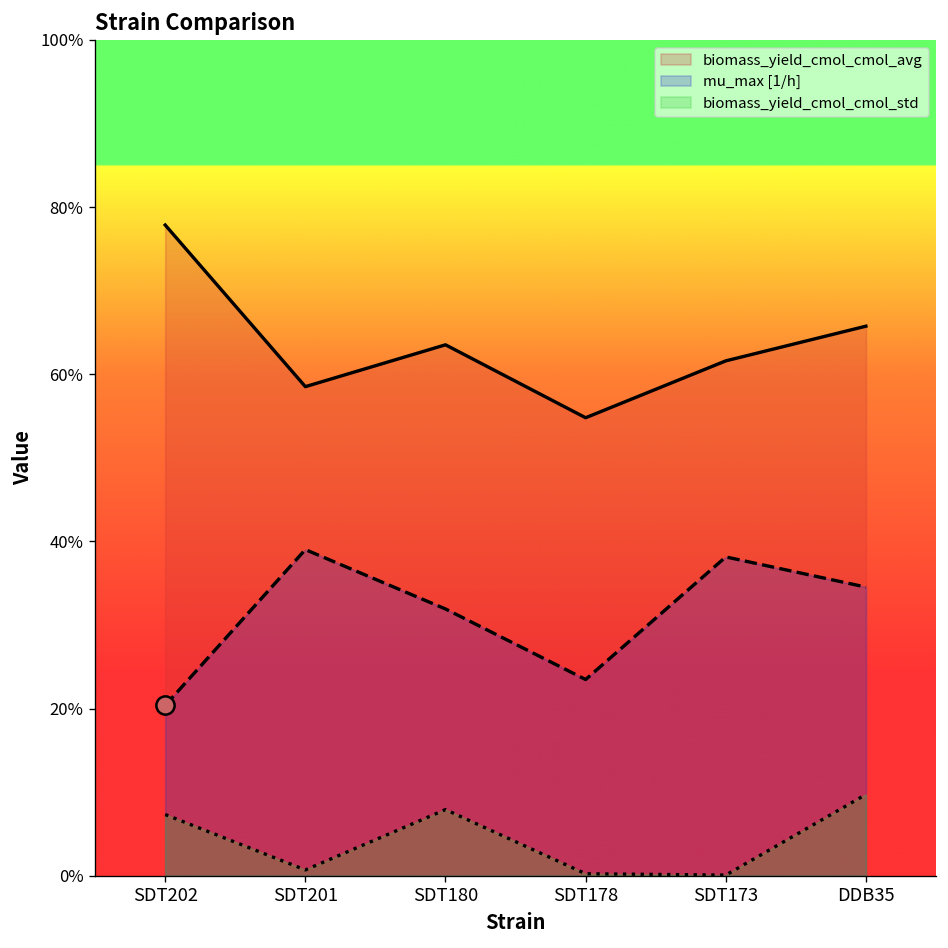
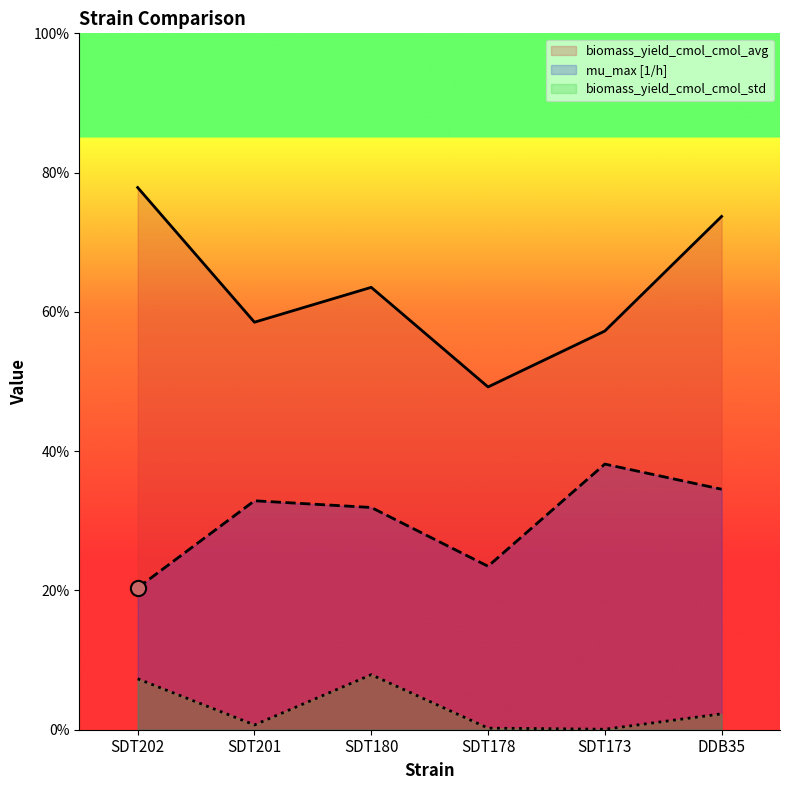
  {
    "biomass_yield_cmol_cmol_avg": {
      "SDT202": "78%",
      "SDT201": "59%",
      "SDT180": "64%",
-     "SDT178": "55%",
-     "SDT173": "62%",
-     "DDB35": "66%"
+     "SDT178": "49%",
+     "SDT173": "57%",
+     "DDB35": "74%"
    },
    "mu_max [1/h]": {
-     "SDT201": "39%",
+     "SDT201": "33%",
      "SDT180": "32%",
      "SDT178": "23%",
      "SDT173": "38%",
      "DDB35": "35%"
    },
    "biomass_yield_cmol_cmol_std": {
      "SDT202": "7%",
      "SDT201": "1%",
      "SDT180": "8%",
      "SDT178": "0%",
      "SDT173": "0%",
-     "DDB35": "10%"
+     "DDB35": "2%"
    }
  }
